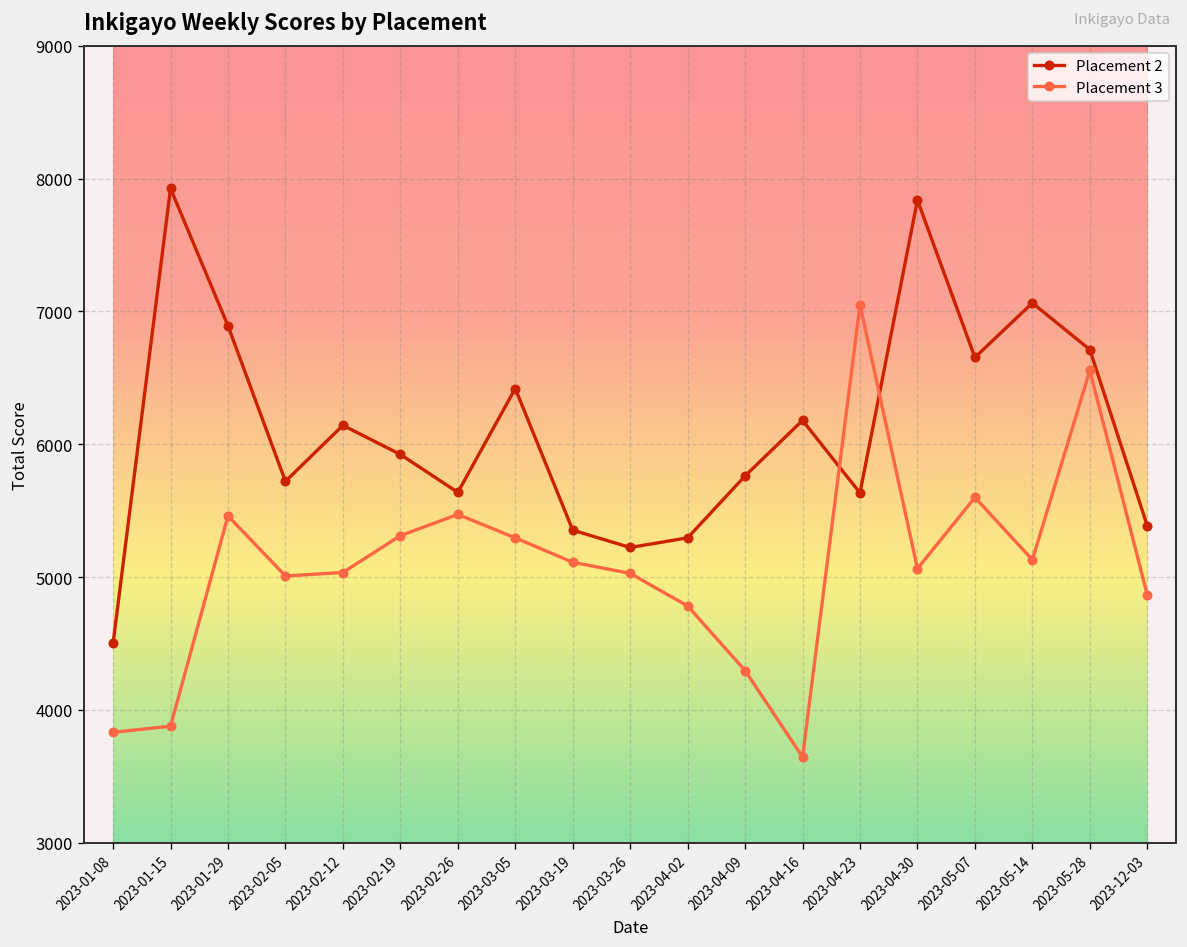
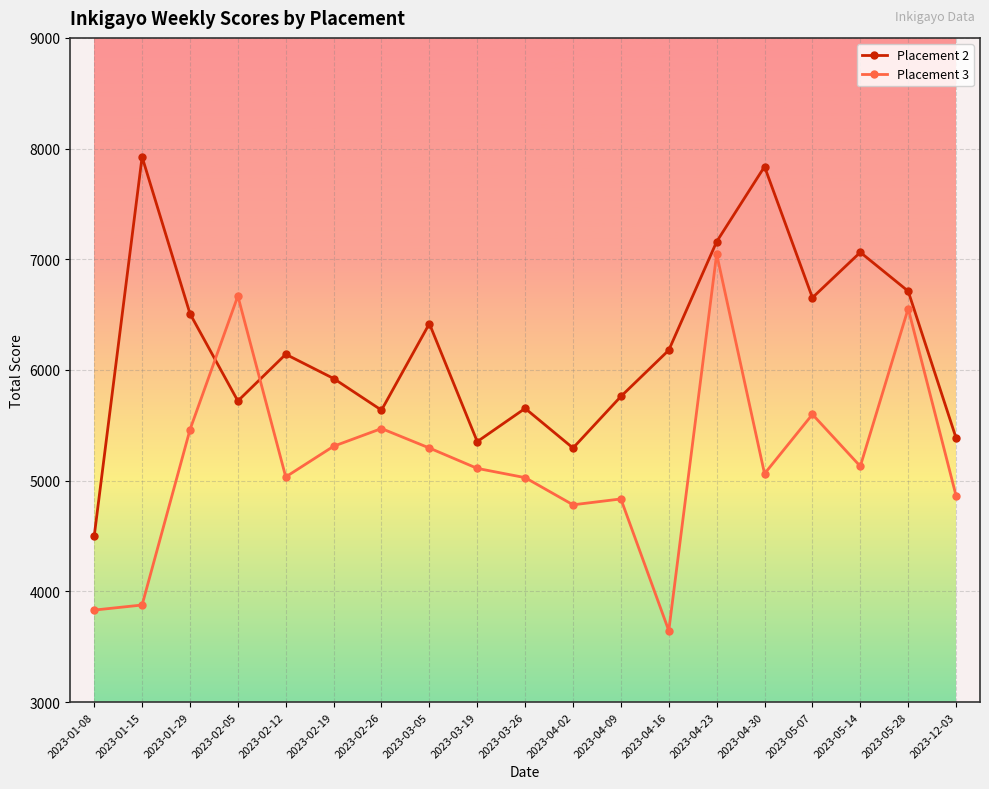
  {
    "Placement 2": {
      "2023-01-08": 4500,
      "2023-01-15": 7930,
-     "2023-01-29": 6890,
+     "2023-01-29": 6510,
      "2023-02-05": 5720,
      "2023-02-12": 6140,
      "2023-02-19": 5920,
      "2023-02-26": 5640,
      "2023-03-05": 6420,
      "2023-03-19": 5350,
-     "2023-03-26": 5220,
+     "2023-03-26": 5650,
      "2023-04-02": 5300,
      "2023-04-09": 5760,
      "2023-04-16": 6180,
-     "2023-04-23": 5630,
+     "2023-04-23": 7160,
      "2023-04-30": 7840,
      "2023-05-07": 6650,
      "2023-05-14": 7060,
      "2023-05-28": 6710,
      "2023-12-03": 5390
    },
    "Placement 3": {
      "2023-01-08": 3830,
      "2023-01-15": 3880,
      "2023-01-29": 5460,
-     "2023-02-05": 5010,
+     "2023-02-05": 6670,
      "2023-02-12": 5030,
      "2023-02-19": 5310,
      "2023-02-26": 5470,
      "2023-03-05": 5300,
      "2023-03-19": 5110,
      "2023-03-26": 5030,
      "2023-04-02": 4780,
-     "2023-04-09": 4300,
+     "2023-04-09": 4840,
      "2023-04-16": 3650,
      "2023-04-23": 7050,
      "2023-04-30": 5060,
      "2023-05-07": 5600,
      "2023-05-14": 5130,
      "2023-05-28": 6560,
      "2023-12-03": 4860
    }
  }
